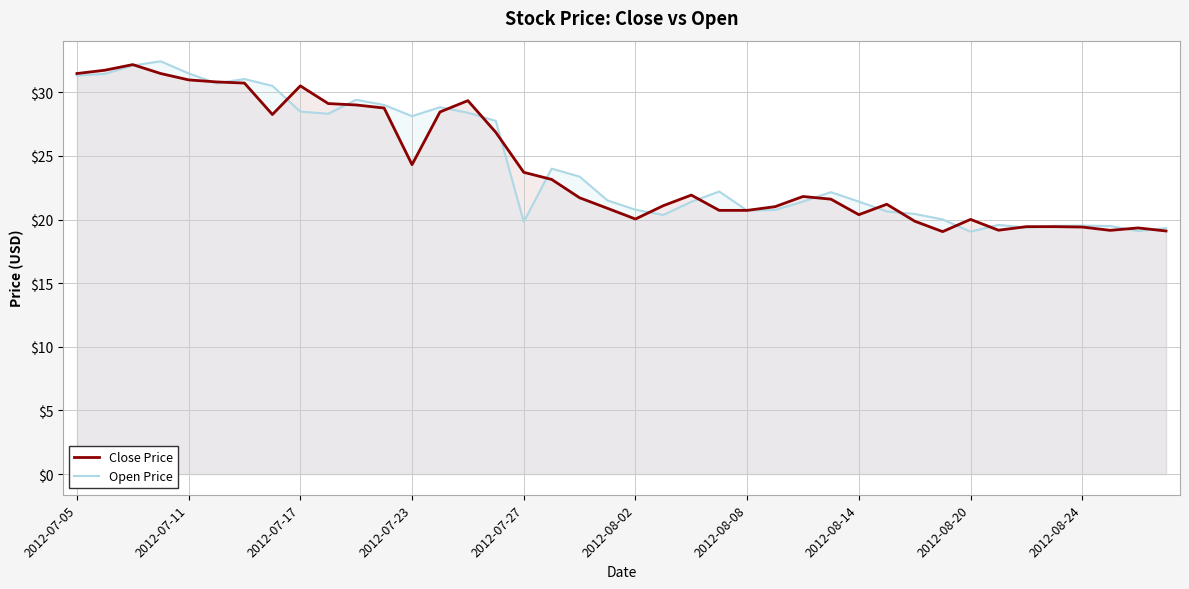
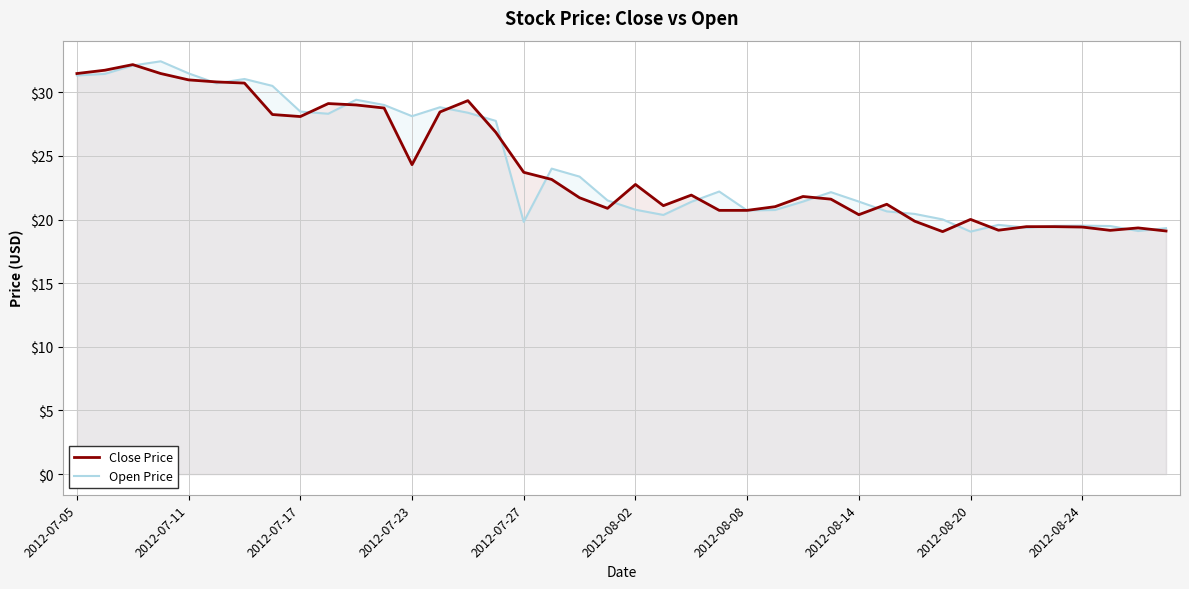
  {
    "Close Price": {
      "2012-07-11": "$31.0",
-     "2012-07-17": "$30.5",
+     "2012-07-17": "$28.1",
      "2012-07-23": "$24.3",
      "2012-07-27": "$23.7",
-     "2012-08-02": "$20.0",
+     "2012-08-02": "$22.8",
      "2012-08-14": "$20.4",
      "2012-08-20": "$20.0"
    },
    "Open Price": {
      "2012-07-11": "$31.5",
      "2012-07-17": "$28.5",
      "2012-07-23": "$28.1",
      "2012-07-27": "$19.8",
      "2012-08-02": "$20.8",
      "2012-08-14": "$21.4",
      "2012-08-20": "$19.0"
    }
  }
